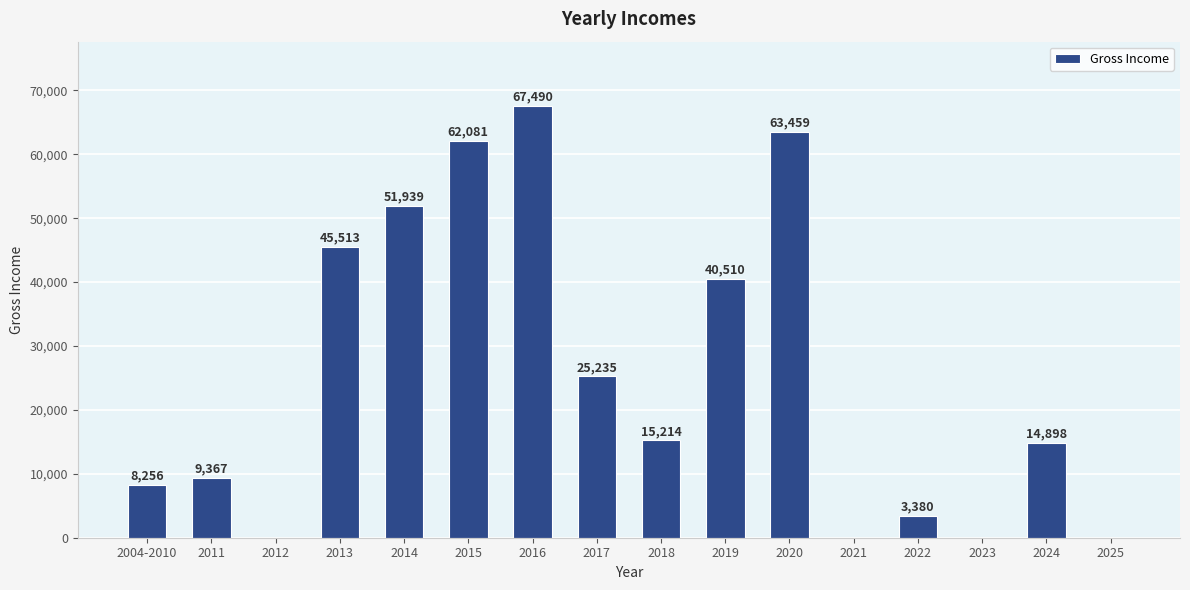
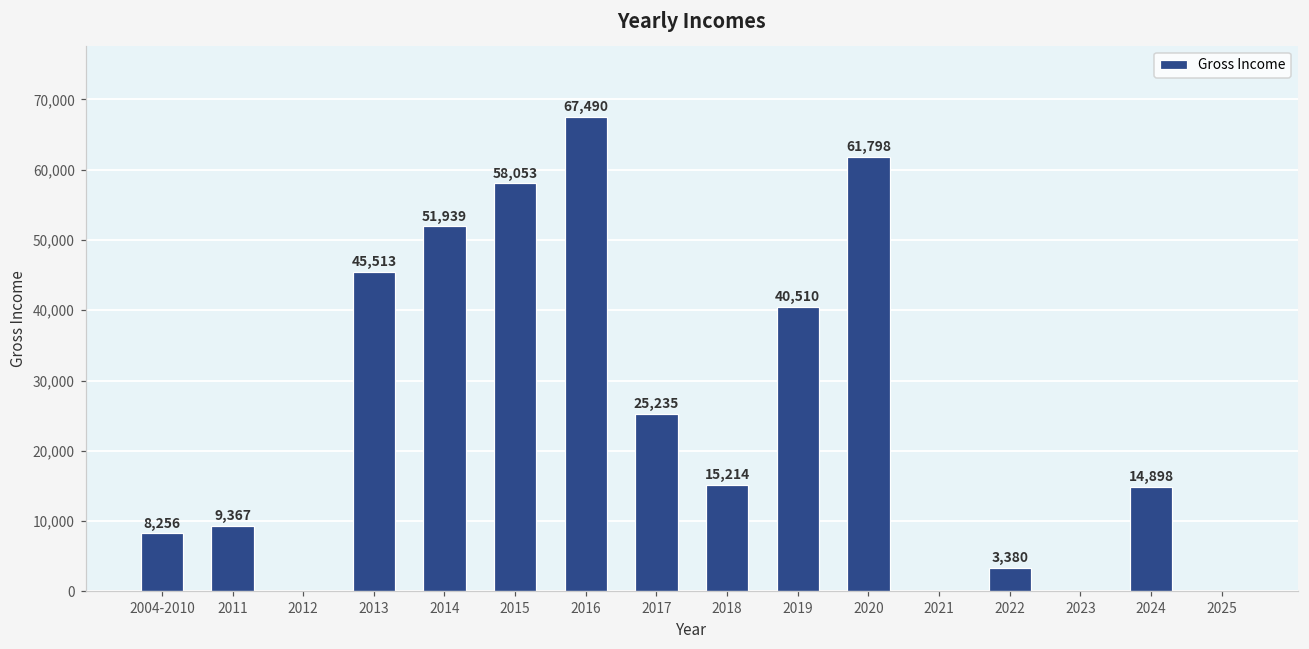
  {
    "2004-2010": "8,256",
    "2011": "9,367",
    "2013": "45,513",
    "2014": "51,939",
-   "2015": "62,081",
+   "2015": "58,053",
    "2016": "67,490",
    "2017": "25,235",
    "2018": "15,214",
    "2019": "40,510",
-   "2020": "63,459",
+   "2020": "61,798",
    "2022": "3,380",
    "2024": "14,898"
  }
